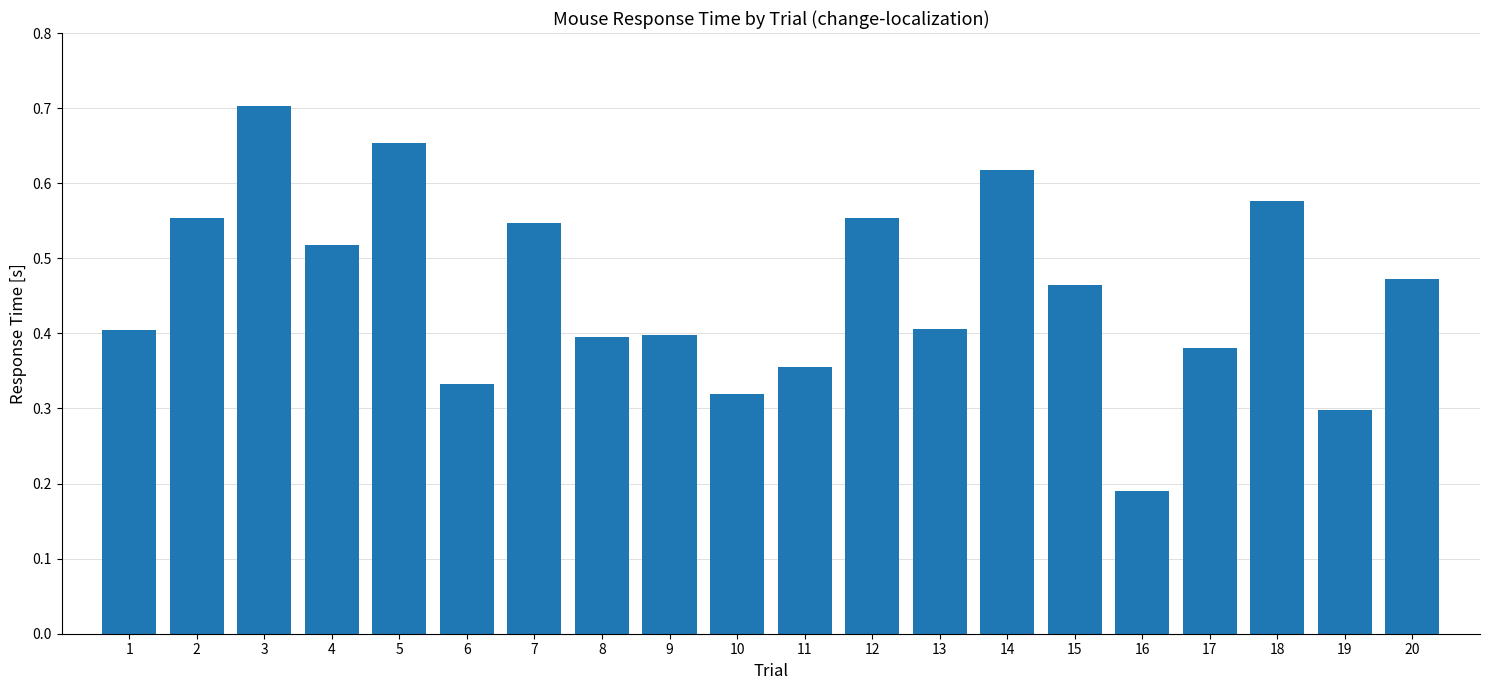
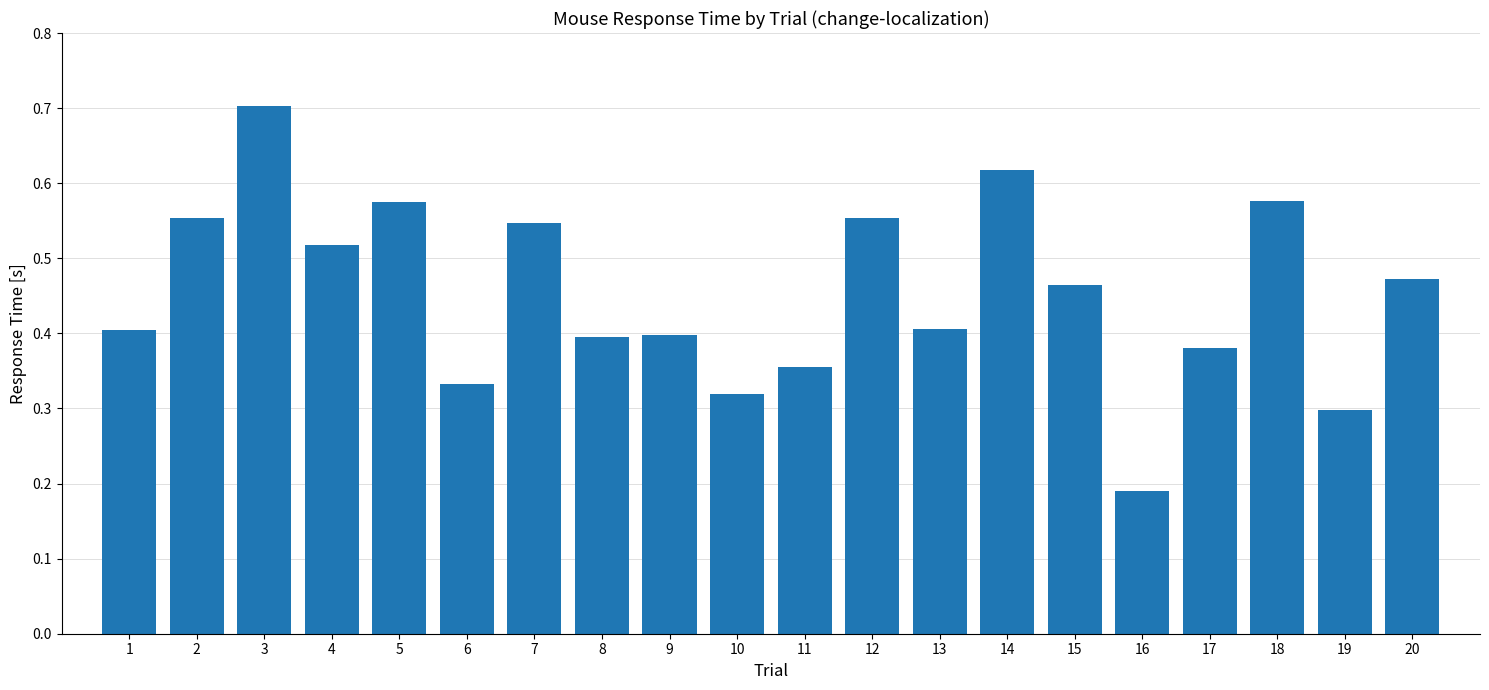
  {
    "1": 0.40,
    "2": 0.55,
    "3": 0.70,
    "4": 0.52,
-   "5": 0.65,
+   "5": 0.57,
    "6": 0.33,
    "7": 0.55,
    "8": 0.40,
    "9": 0.40,
    "10": 0.32,
    "11": 0.36,
    "12": 0.55,
    "13": 0.41,
    "14": 0.62,
    "15": 0.46,
    "16": 0.19,
    "17": 0.38,
    "18": 0.58,
    "19": 0.30,
    "20": 0.47
  }
